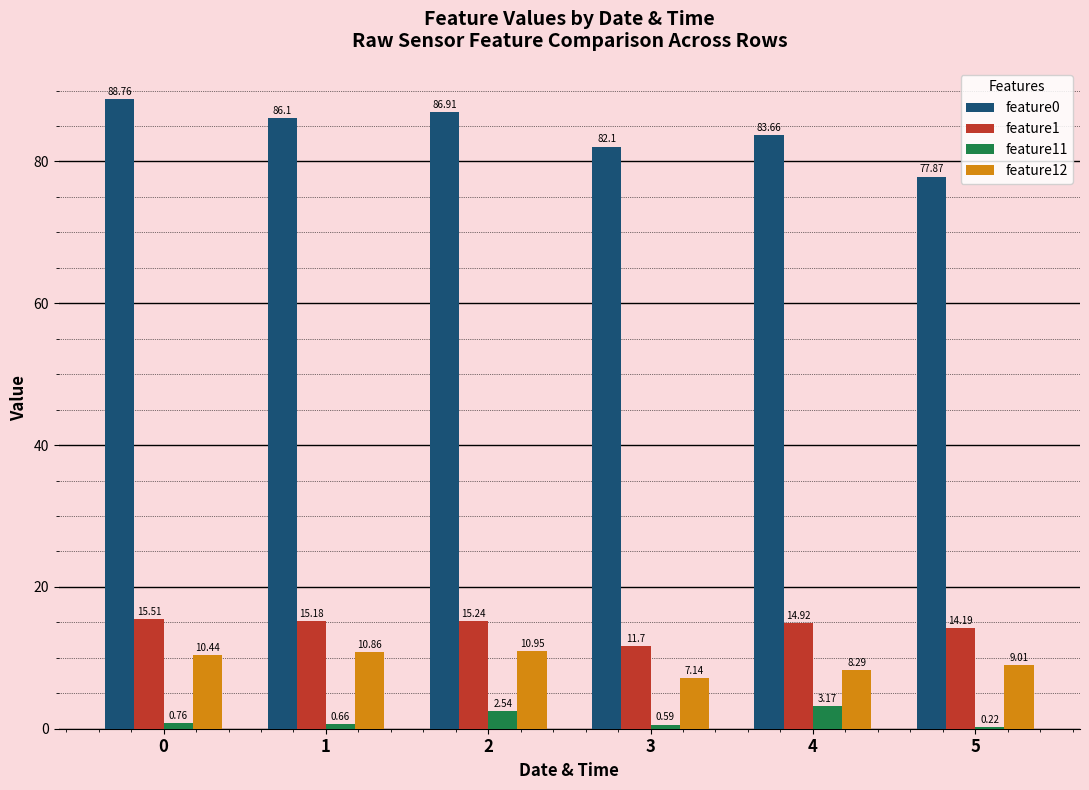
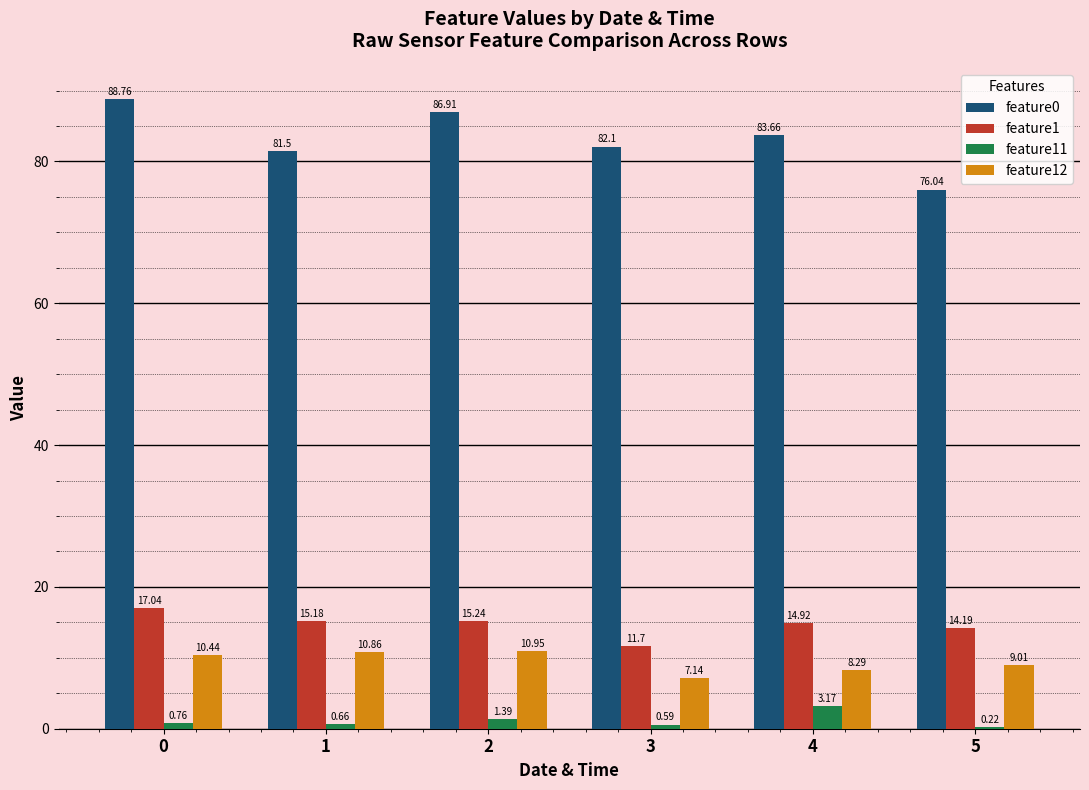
  {
    "feature0": {
      "0": 88.76,
-     "1": 86.1,
+     "1": 81.5,
      "2": 86.91,
      "3": 82.1,
      "4": 83.66,
-     "5": 77.87
+     "5": 76.04
    },
    "feature1": {
-     "0": 15.51,
+     "0": 17.04,
      "1": 15.18,
      "2": 15.24,
      "3": 11.7,
      "4": 14.92,
      "5": 14.19
    },
    "feature11": {
      "0": 0.76,
      "1": 0.66,
-     "2": 2.54,
+     "2": 1.39,
      "3": 0.59,
      "4": 3.17,
      "5": 0.22
    },
    "feature12": {
      "0": 10.44,
      "1": 10.86,
      "2": 10.95,
      "3": 7.14,
      "4": 8.29,
      "5": 9.01
    }
  }
